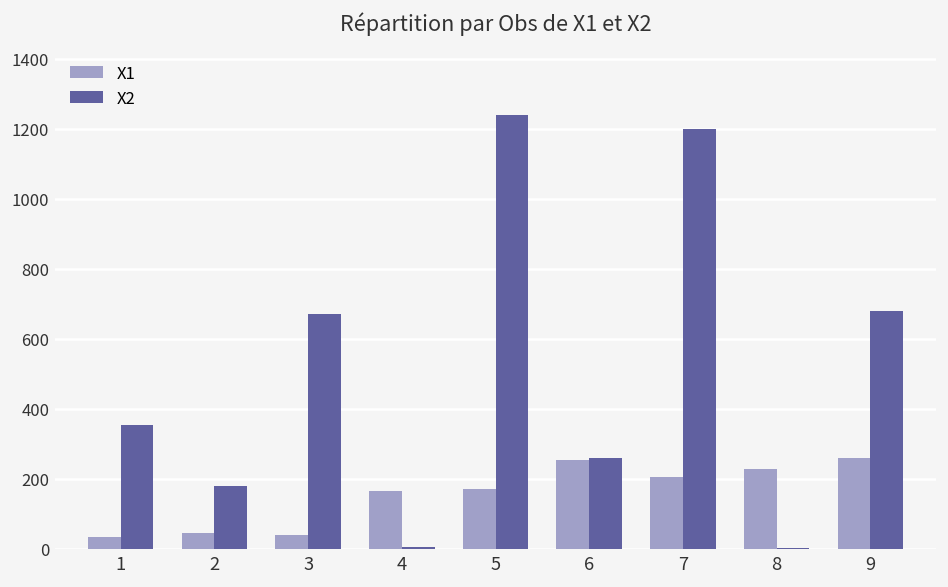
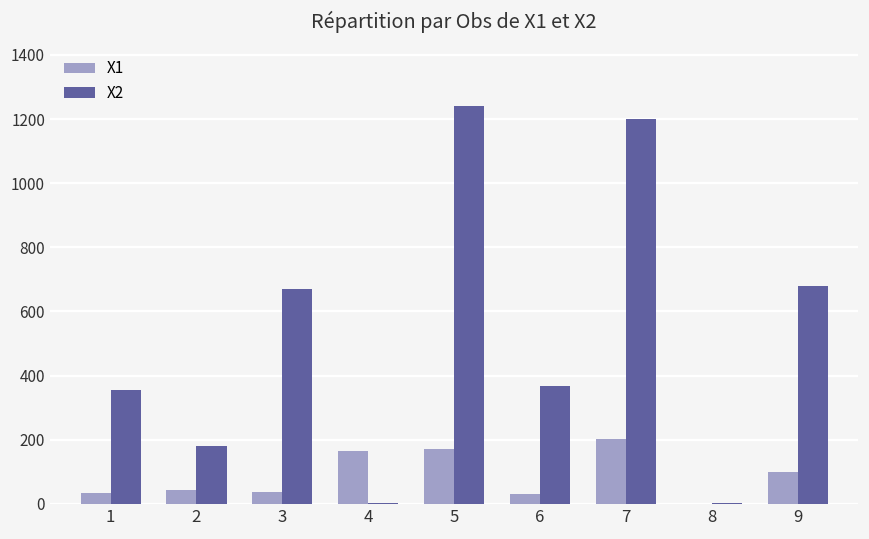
  {
    "X1": {
      "1": 30,
      "2": 50,
      "3": 40,
      "4": 160,
      "5": 170,
-     "6": 260,
+     "6": 30,
      "7": 200,
-     "8": 230,
-     "9": 260
+     "8": 0,
+     "9": 100
    },
    "X2": {
      "1": 360,
      "2": 180,
      "3": 670,
      "5": 1240,
-     "6": 260,
+     "6": 370,
      "7": 1200,
      "9": 680
    }
  }
